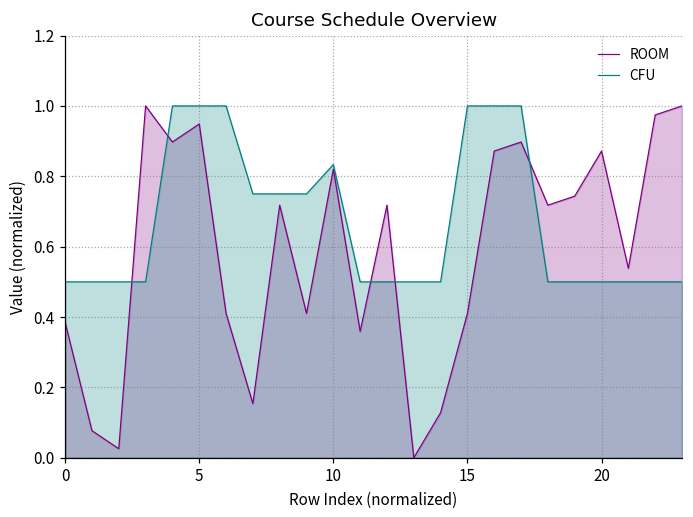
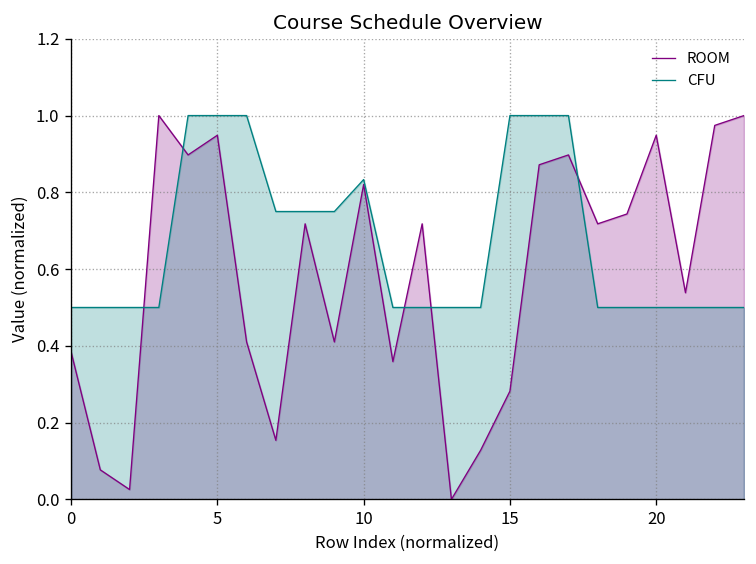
  {
    "ROOM": {
      "0": 0.38,
      "5": 0.95,
      "10": 0.82,
-     "15": 0.41,
-     "20": 0.87
+     "15": 0.28,
+     "20": 0.95
    },
    "CFU": {
      "0": 0.50,
      "5": 1.00,
      "10": 0.83,
      "15": 1.00,
      "20": 0.50
    }
  }
